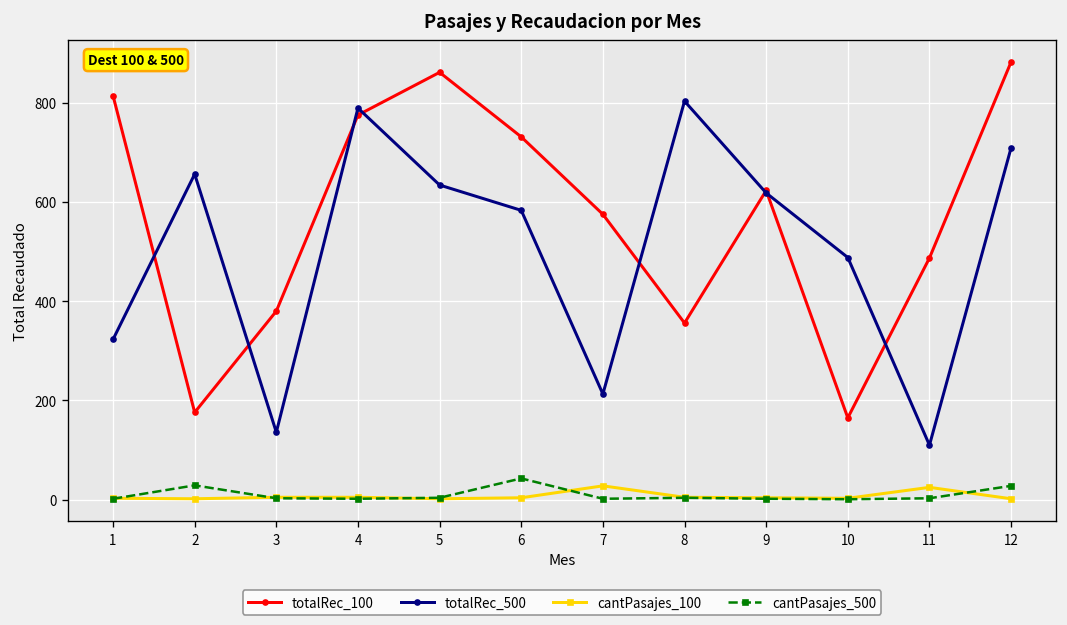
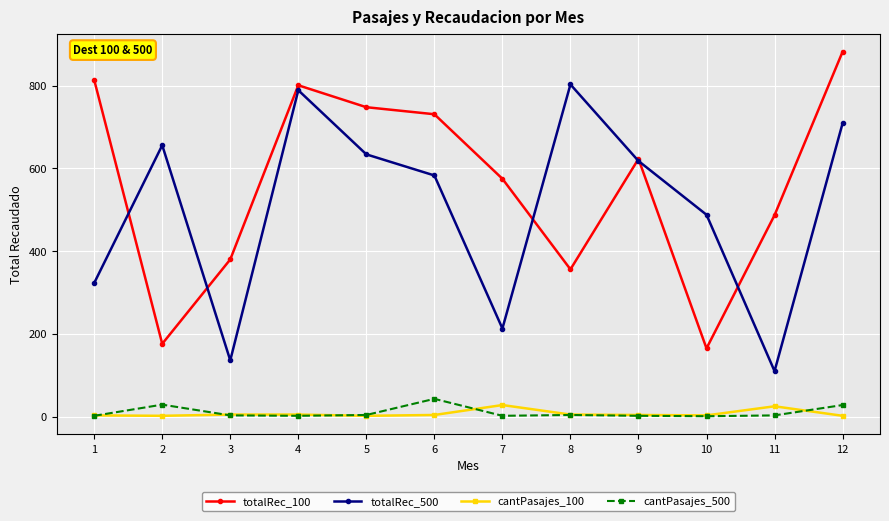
  {
    "totalRec_100": {
      "2": 180,
      "3": 380,
-     "4": 780,
-     "5": 860,
+     "4": 800,
+     "5": 750,
      "6": 730,
      "7": 580,
      "8": 360,
      "10": 170,
      "11": 490,
      "12": 880
    },
    "totalRec_500": {
      "1": 320,
      "2": 660,
      "3": 140,
      "4": 790,
      "5": 630,
      "6": 580,
      "7": 210,
      "8": 800,
      "10": 490,
      "11": 110,
      "12": 710
    },
    "cantPasajes_100": {
      "2": 0,
      "6": 0,
      "7": 30,
      "11": 30,
      "12": 0
    },
    "cantPasajes_500": {
      "2": 30,
      "6": 40,
      "7": 0,
      "11": 0,
      "12": 30
    }
  }
